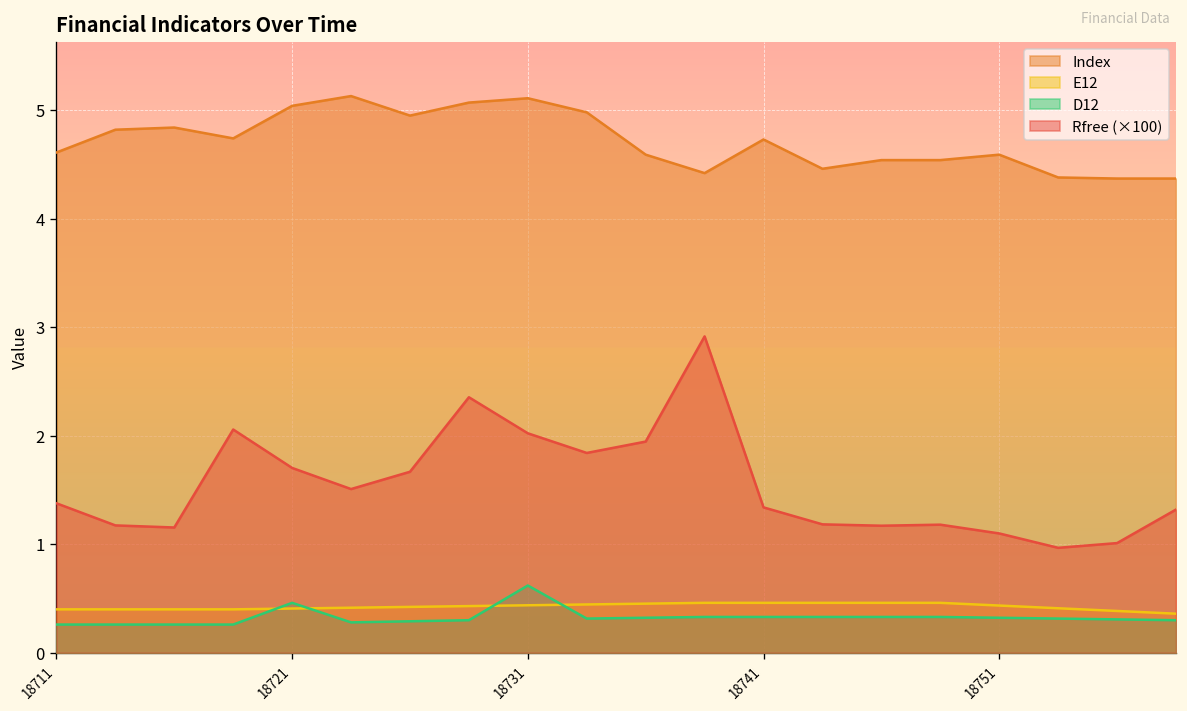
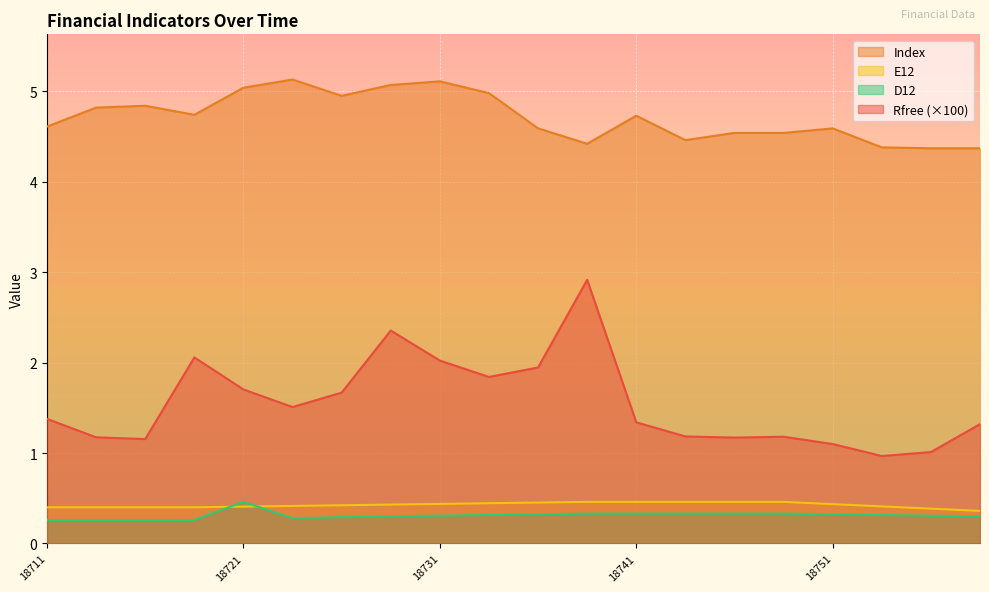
  {
    "D12": {
      "18711": 0.3,
      "18721": 0.5,
-     "18731": 0.6,
+     "18731": 0.3,
      "18741": 0.3,
      "18751": 0.3
    }
  }
